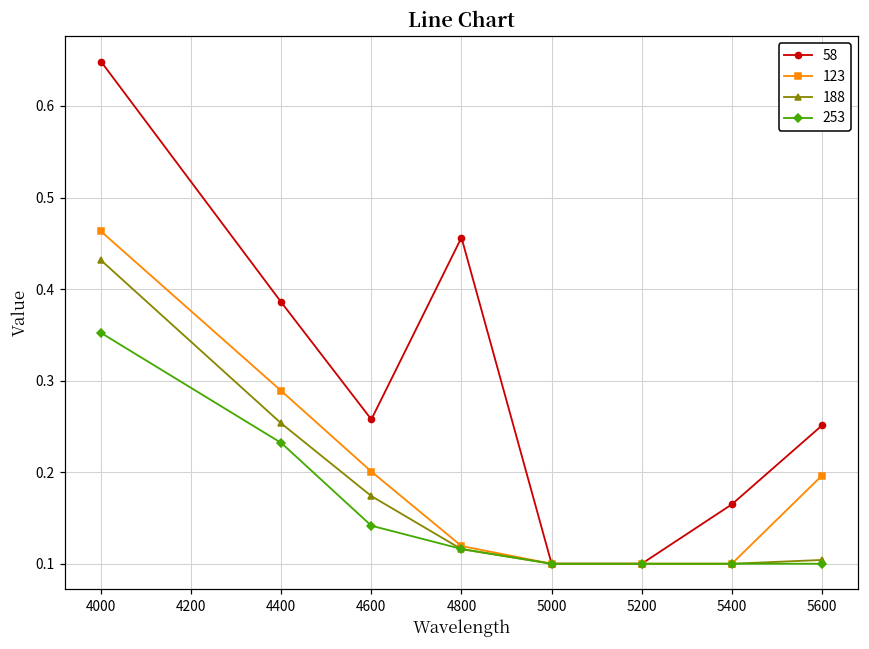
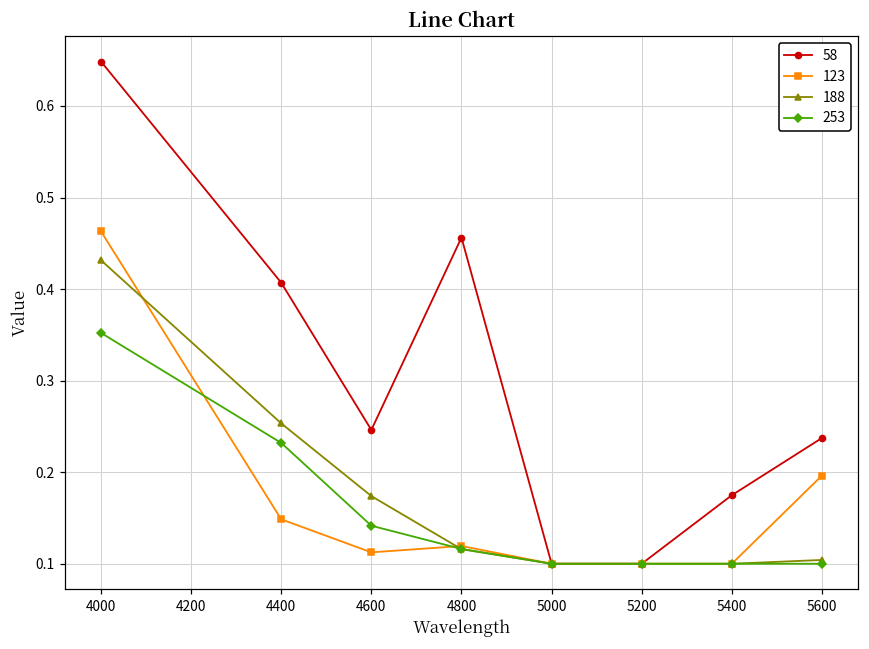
  {
    "58": {
      "4000": 0.65,
-     "4400": 0.39,
-     "4600": 0.26,
+     "4400": 0.41,
+     "4600": 0.25,
      "4800": 0.46,
-     "5400": 0.16,
-     "5600": 0.25
+     "5400": 0.17,
+     "5600": 0.24
    },
    "123": {
      "4000": 0.46,
-     "4400": 0.29,
-     "4600": 0.20,
+     "4400": 0.15,
+     "4600": 0.11,
      "4800": 0.12,
      "5600": 0.20
    },
    "188": {
      "4000": 0.43,
      "4400": 0.25,
      "4600": 0.17,
      "5600": 0.10
    },
    "253": {
      "4000": 0.35,
      "4400": 0.23,
      "4600": 0.14,
      "5600": 0.10
    }
  }
